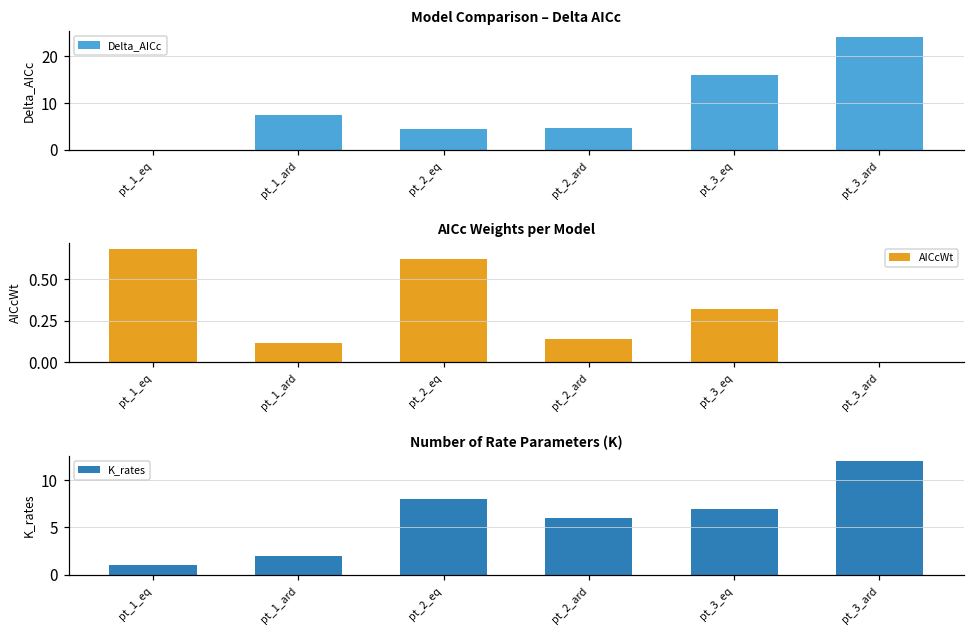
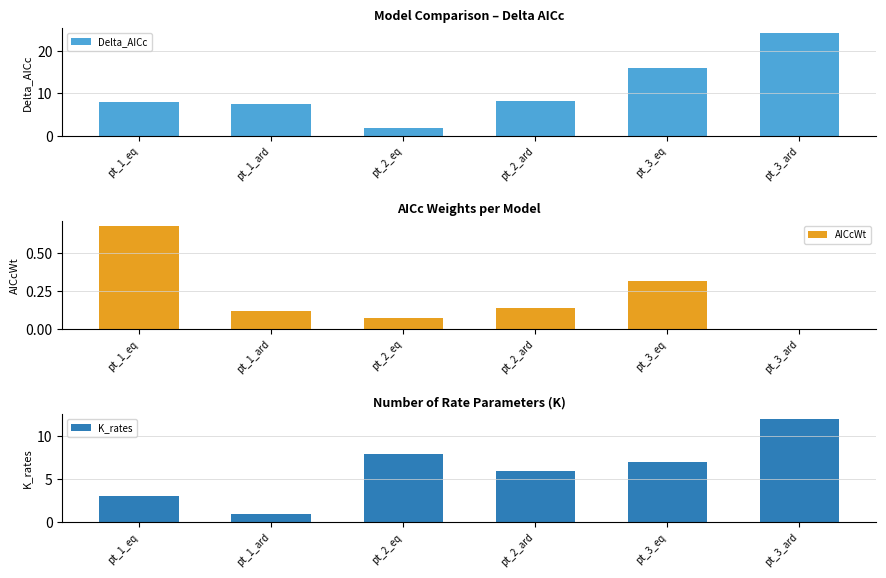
  {
    "Model Comparison – Delta AICc": {
-     "pt_1_eq": 0,
+     "pt_1_eq": 8,
      "pt_1_ard": 7,
-     "pt_2_eq": 4,
-     "pt_2_ard": 5,
+     "pt_2_eq": 2,
+     "pt_2_ard": 8,
      "pt_3_eq": 16,
      "pt_3_ard": 24
    },
    "AICc Weights per Model": {
      "pt_1_eq": 0.68,
      "pt_1_ard": 0.12,
-     "pt_2_eq": 0.62,
+     "pt_2_eq": 0.07,
      "pt_2_ard": 0.14,
      "pt_3_eq": 0.32
    },
    "Number of Rate Parameters (K)": {
-     "pt_1_eq": 1,
-     "pt_1_ard": 2,
+     "pt_1_eq": 3,
+     "pt_1_ard": 1,
      "pt_2_eq": 8,
      "pt_2_ard": 6,
      "pt_3_eq": 7,
      "pt_3_ard": 12
    }
  }
